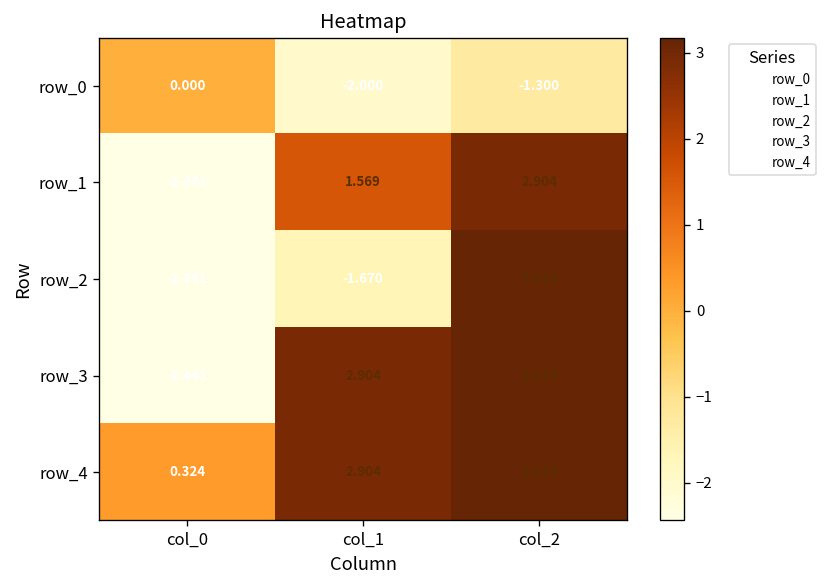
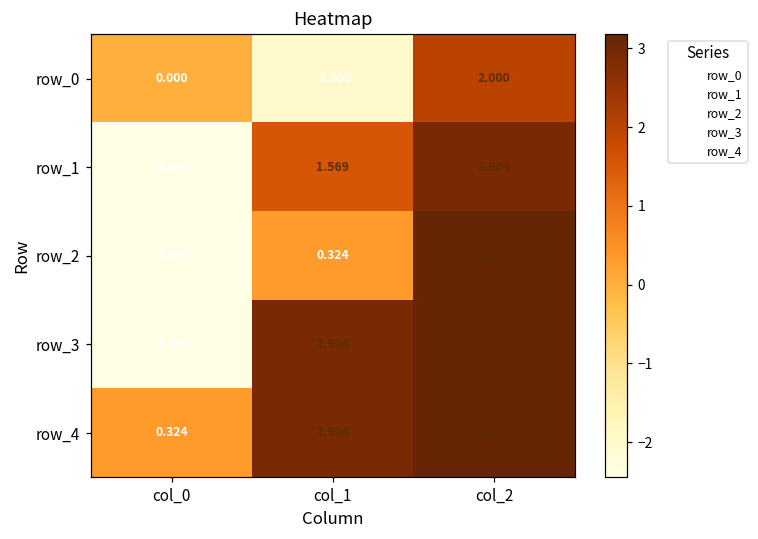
  {
    "row_0": {
      "col_0": 0.000,
      "col_1": -2.000,
-     "col_2": -1.300
+     "col_2": 2.000
    },
    "row_1": {
      "col_1": 1.569
    },
    "row_2": {
-     "col_1": -1.670
+     "col_1": 0.324
    },
    "row_4": {
      "col_0": 0.324
    }
  }
